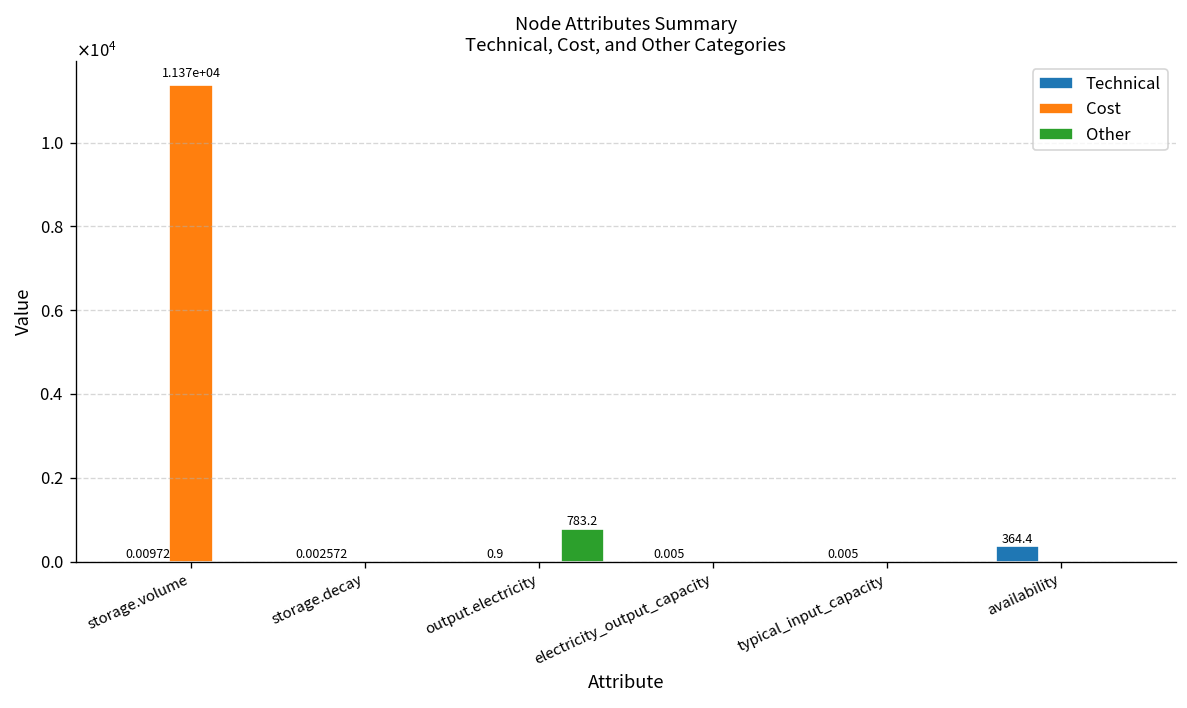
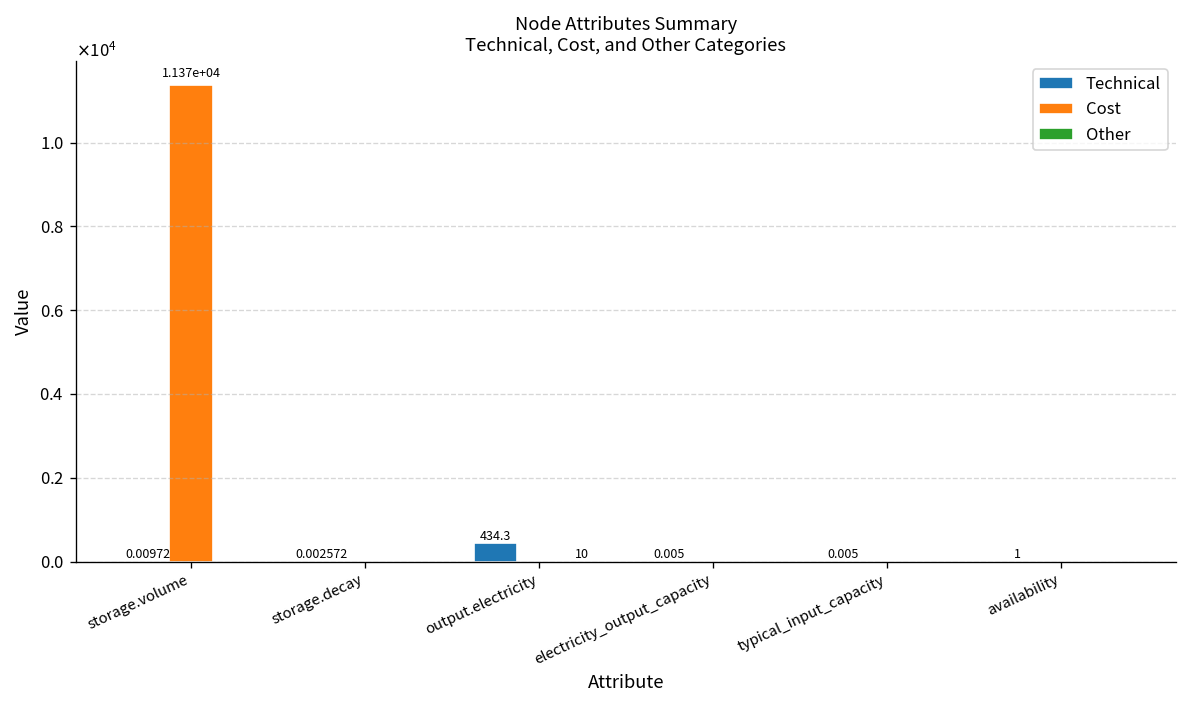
  {
    "Technical": {
      "storage.volume": 0.00972,
      "storage.decay": 0.002572,
-     "output.electricity": 0.9,
+     "output.electricity": 434.3,
      "electricity_output_capacity": 0.005,
      "typical_input_capacity": 0.005,
-     "availability": 364.4
+     "availability": 1
    },
    "Cost": {
      "storage.decay": 0,
      "output.electricity": 0,
      "electricity_output_capacity": 0,
      "typical_input_capacity": 0,
      "availability": 0
    },
    "Other": {
-     "output.electricity": 783.2
+     "output.electricity": 10
    }
  }
